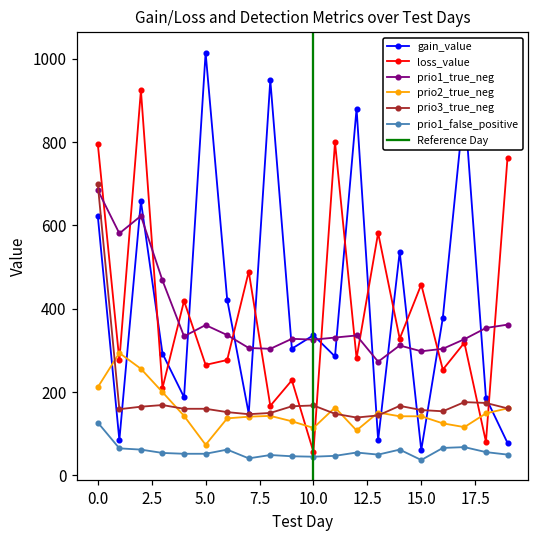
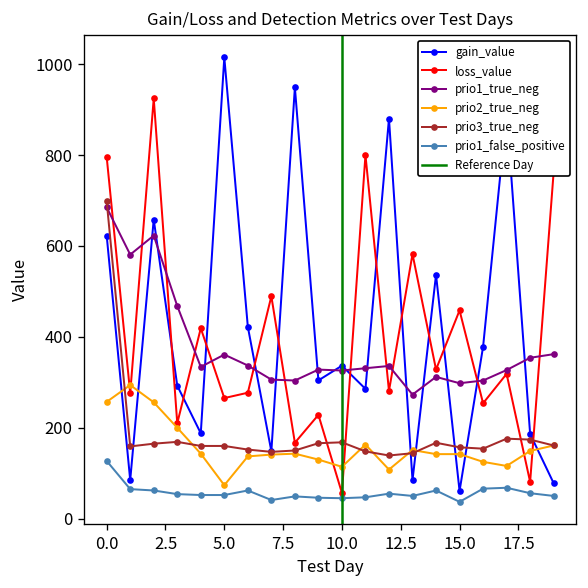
  {
    "gain_value": {
      "0.0": 620,
      "5.0": 1010,
      "10.0": 340,
      "15.0": 60
    },
    "loss_value": {
      "0.0": 800,
      "5.0": 270,
      "10.0": 60,
      "15.0": 460
    },
    "prio1_true_neg": {
      "0.0": 690,
      "5.0": 360,
      "10.0": 330,
      "15.0": 300
    },
    "prio2_true_neg": {
-     "0.0": 210,
+     "0.0": 260,
      "5.0": 70,
      "10.0": 110,
      "15.0": 140
    },
    "prio3_true_neg": {
      "0.0": 700,
      "5.0": 160,
      "10.0": 170,
      "15.0": 160
    },
    "prio1_false_positive": {
      "0.0": 130,
      "5.0": 50,
      "10.0": 50,
      "15.0": 40
    }
  }
